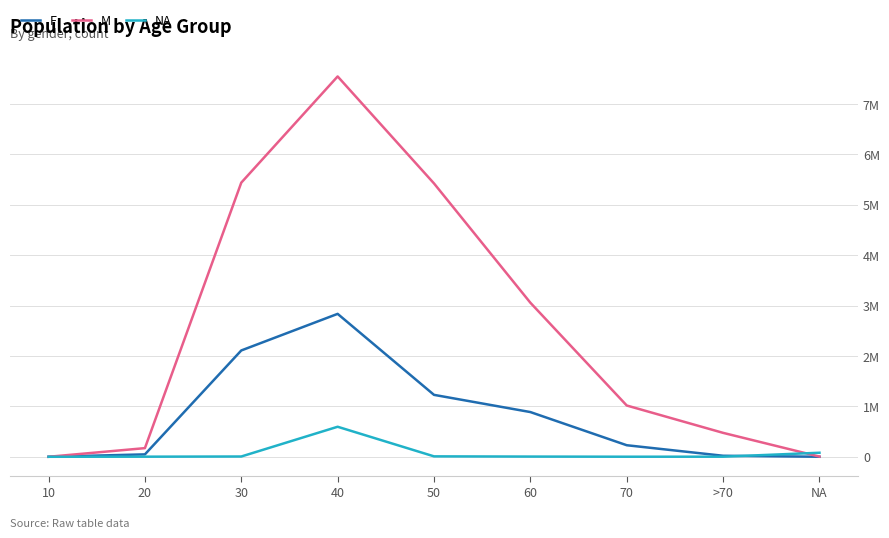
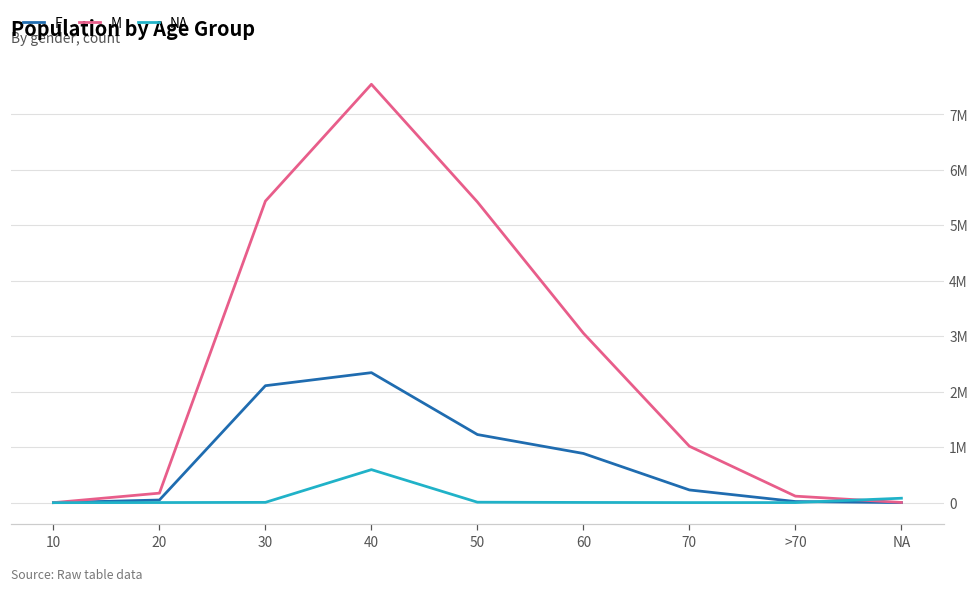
  {
    "F": {
      "30": 2100000,
-     "40": 2800000,
+     "40": 2300000,
      "50": 1200000,
      "60": 900000,
      "70": 200000
    },
    "M": {
      "20": 200000,
      "30": 5400000,
      "40": 7500000,
      "50": 5400000,
      "60": 3100000,
      "70": 1000000,
-     ">70": 500000
+     ">70": 100000
    },
    "NA": {
      "30": 0,
      "40": 600000,
      "50": 0,
      "60": 0,
      "70": 0,
      "NA": 100000
    }
  }
